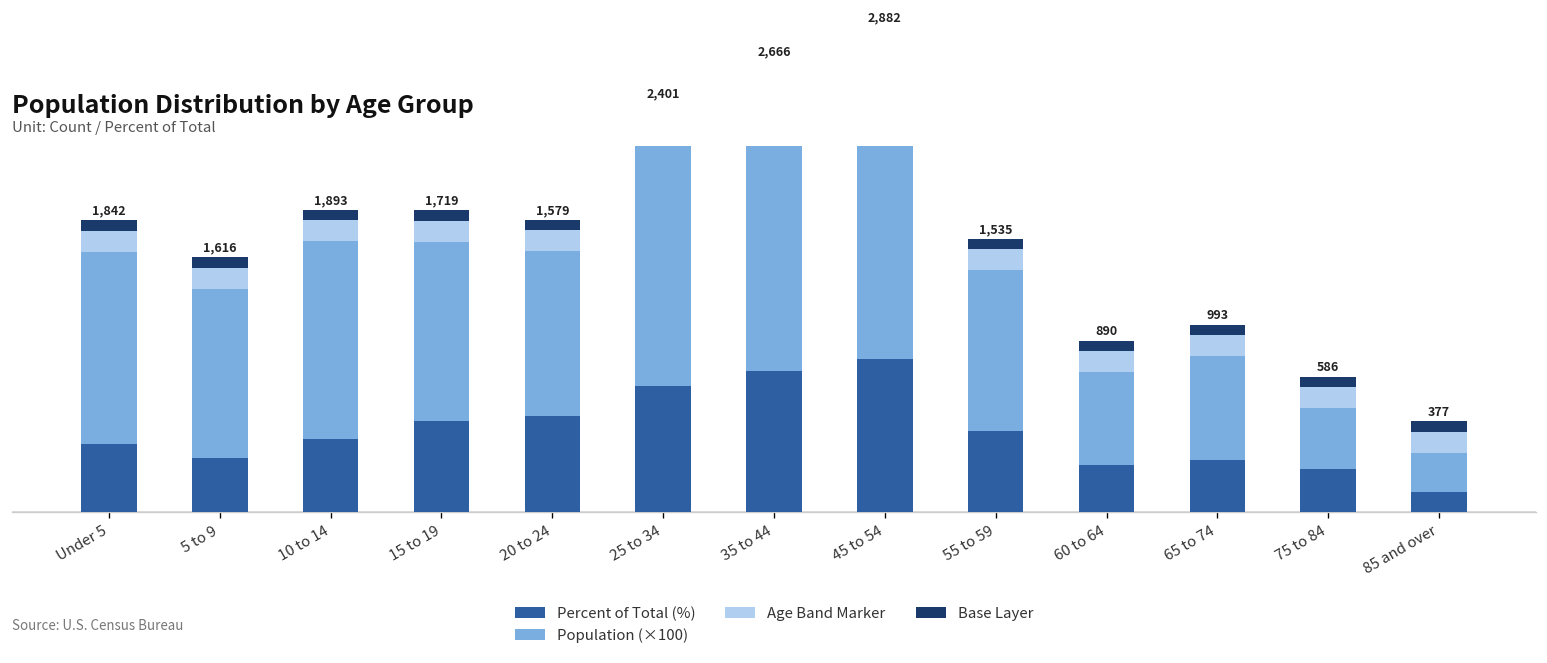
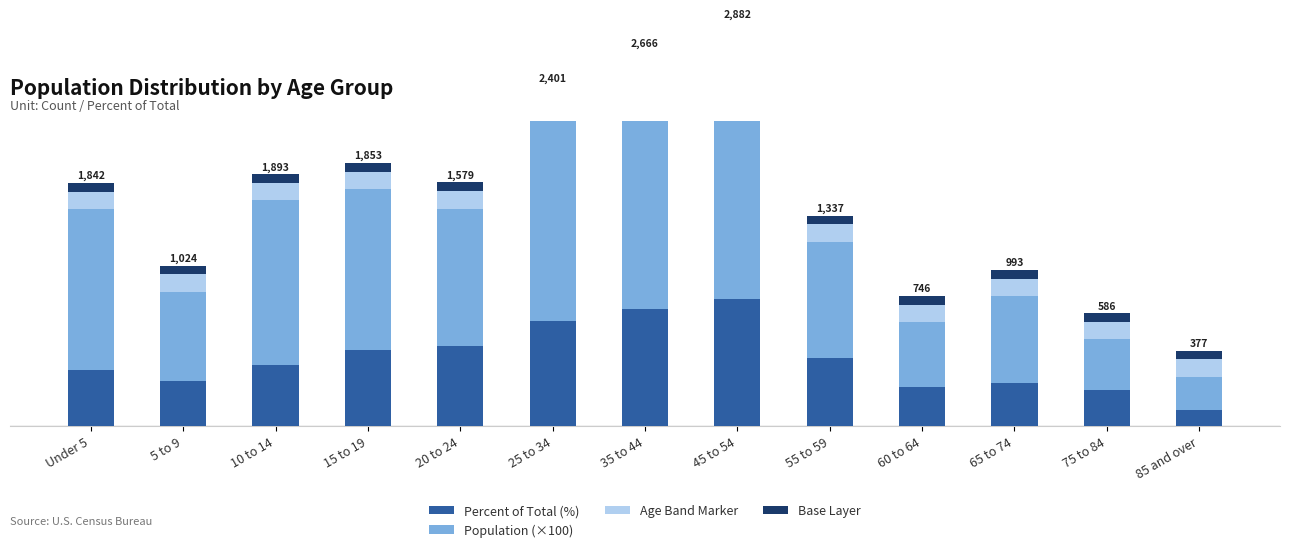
  {
    "Population (×100)": {
-     "5 to 9": "1,616",
-     "15 to 19": "1,719",
-     "55 to 59": "1,535",
-     "60 to 64": "890"
+     "5 to 9": "1,024",
+     "15 to 19": "1,853",
+     "55 to 59": "1,337",
+     "60 to 64": "746"
    }
  }
